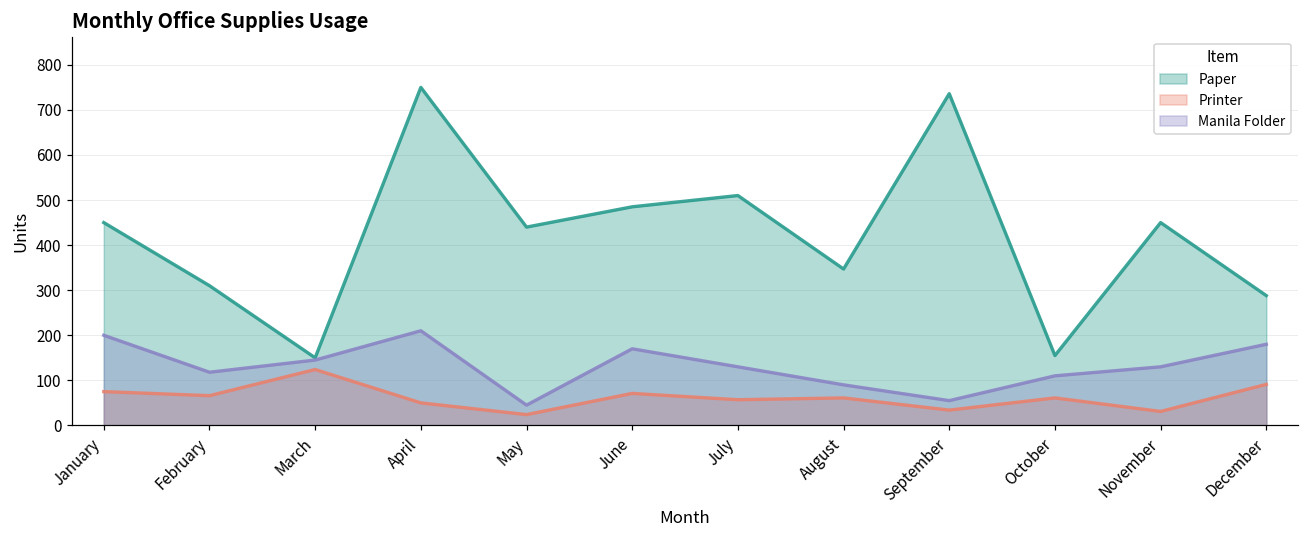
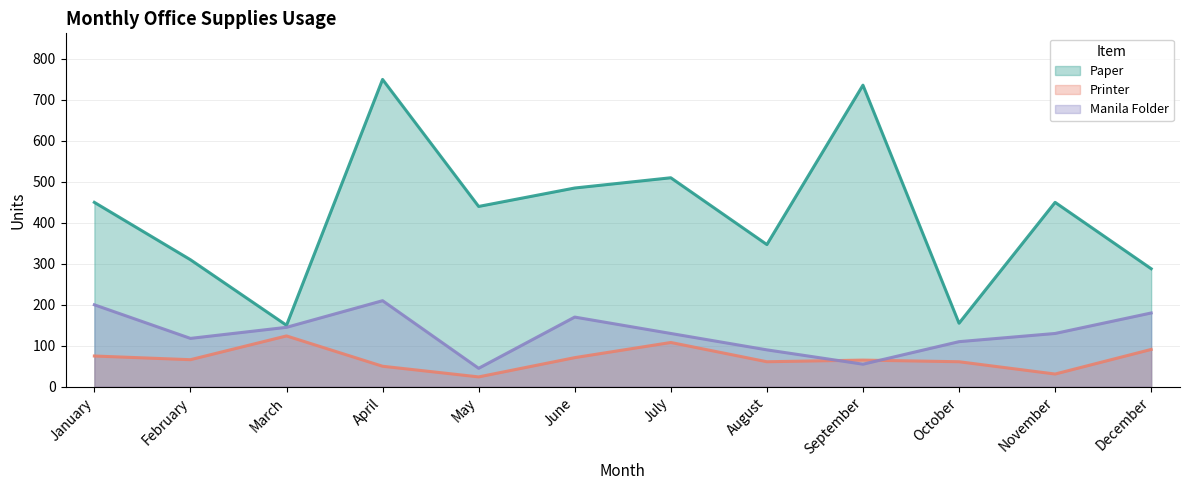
  {
    "Printer": {
      "January": 80,
      "February": 70,
      "March": 120,
      "April": 50,
      "May": 20,
      "June": 70,
-     "July": 60,
+     "July": 110,
      "August": 60,
-     "September": 30,
+     "September": 70,
      "October": 60,
      "November": 30,
      "December": 90
    }
  }
